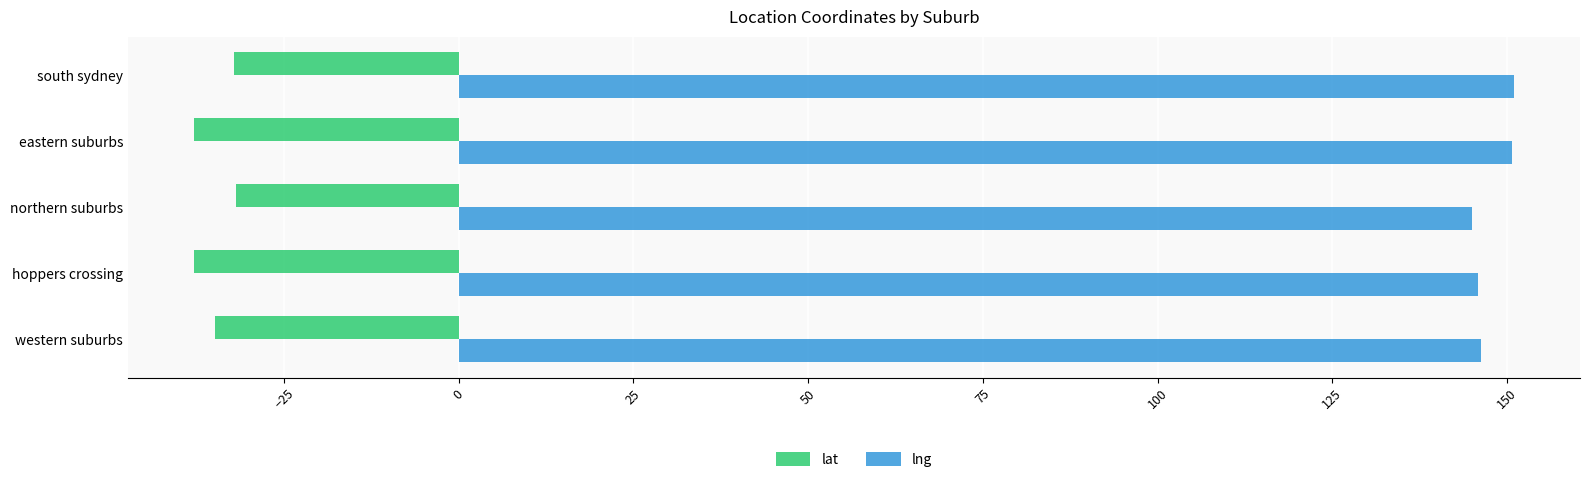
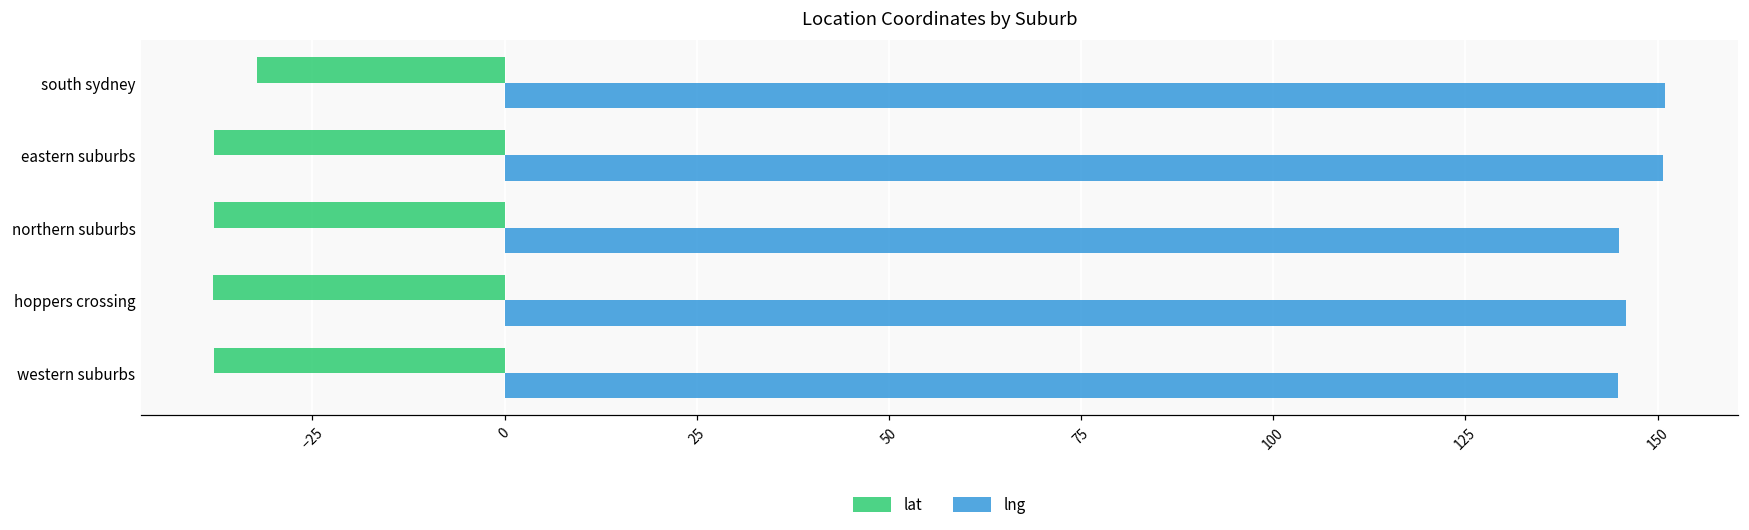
  {
    "lat": {
      "south sydney": -32,
      "eastern suburbs": -38,
-     "northern suburbs": -32,
+     "northern suburbs": -38,
      "hoppers crossing": -38,
-     "western suburbs": -35
+     "western suburbs": -38
    },
    "lng": {
      "south sydney": 151,
      "eastern suburbs": 151,
      "northern suburbs": 145,
      "hoppers crossing": 146,
-     "western suburbs": 146
+     "western suburbs": 145
    }
  }
